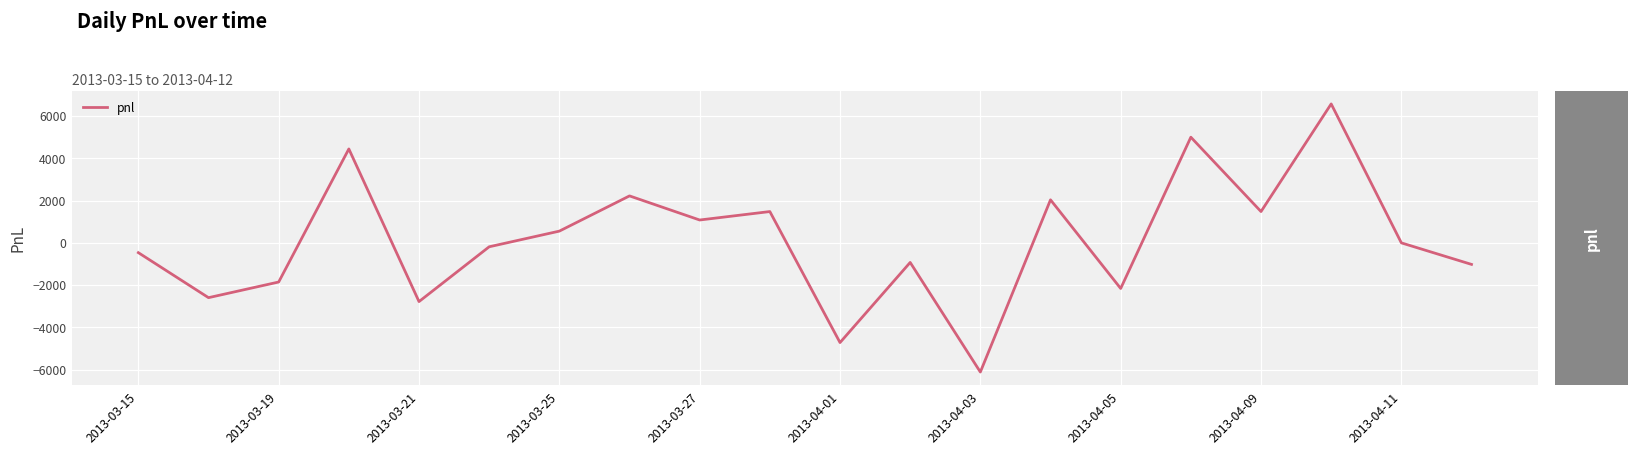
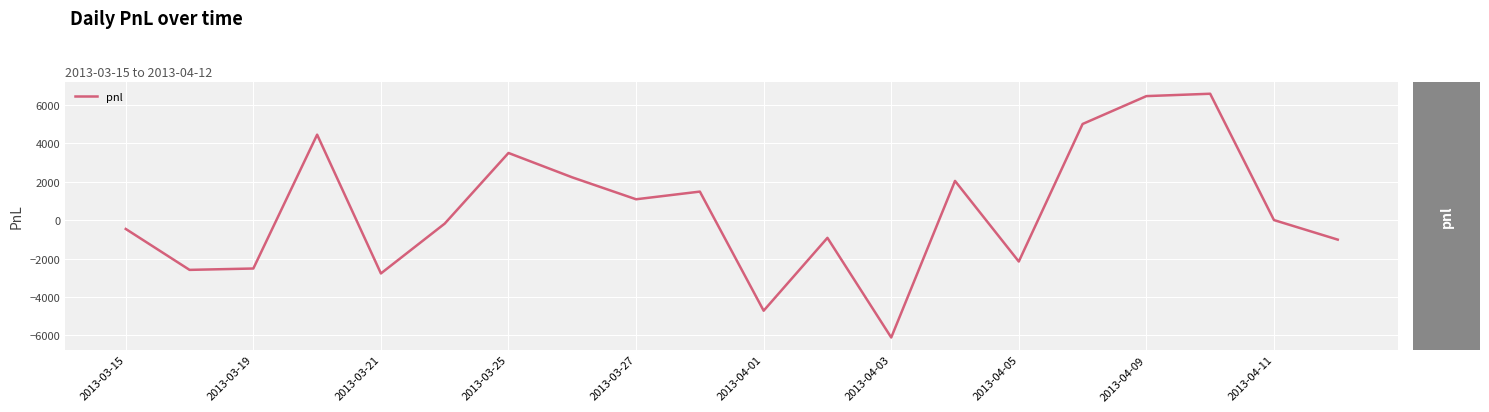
  {
    "2013-03-15": -500,
-   "2013-03-19": -1900,
+   "2013-03-19": -2500,
    "2013-03-21": -2800,
-   "2013-03-25": 600,
+   "2013-03-25": 3500,
    "2013-03-27": 1100,
    "2013-04-01": -4700,
    "2013-04-03": -6100,
    "2013-04-05": -2200,
-   "2013-04-09": 1500,
+   "2013-04-09": 6400,
    "2013-04-11": 0
  }
